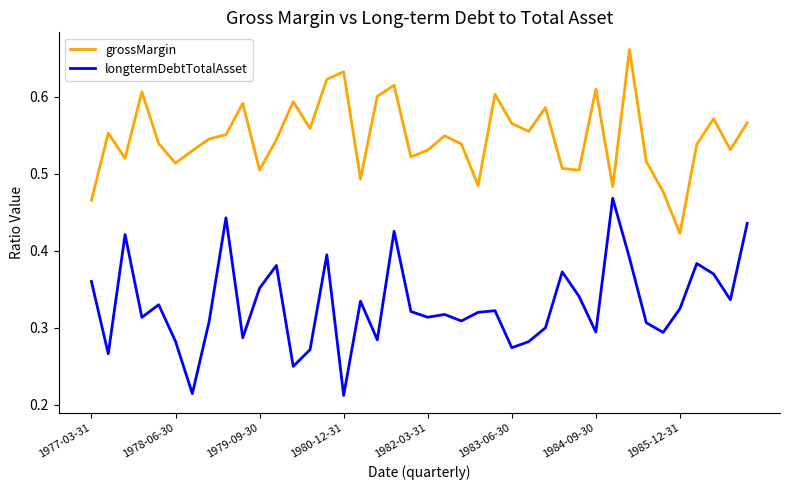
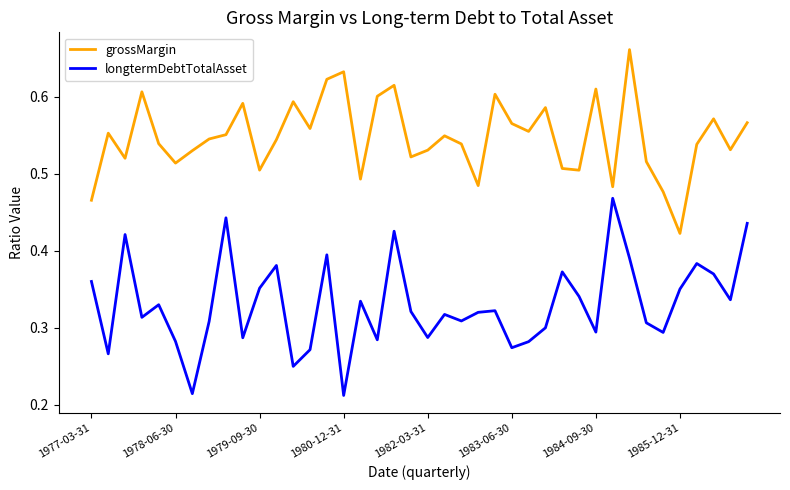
  {
    "grossMargin": {
      "1977-03-31": 0.47,
      "1978-06-30": 0.51,
      "1979-09-30": 0.50,
      "1980-12-31": 0.63,
      "1982-03-31": 0.53,
      "1983-06-30": 0.57,
      "1984-09-30": 0.61,
      "1985-12-31": 0.42
    },
    "longtermDebtTotalAsset": {
      "1977-03-31": 0.36,
      "1978-06-30": 0.28,
      "1979-09-30": 0.35,
      "1980-12-31": 0.21,
-     "1982-03-31": 0.31,
+     "1982-03-31": 0.29,
      "1983-06-30": 0.27,
      "1984-09-30": 0.29,
-     "1985-12-31": 0.32
+     "1985-12-31": 0.35
    }
  }
